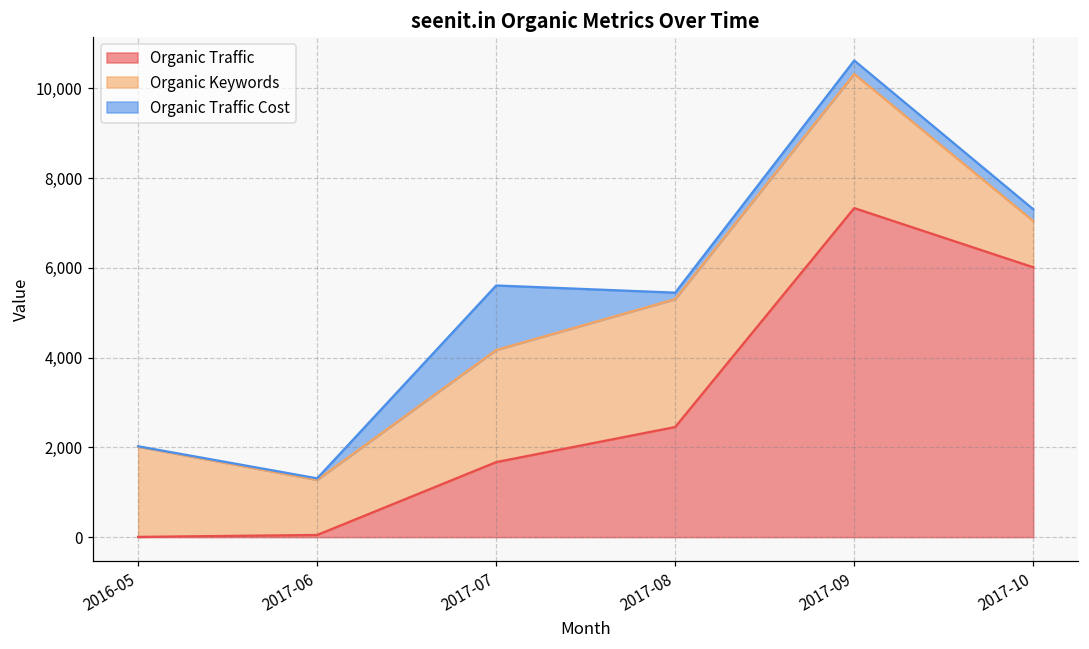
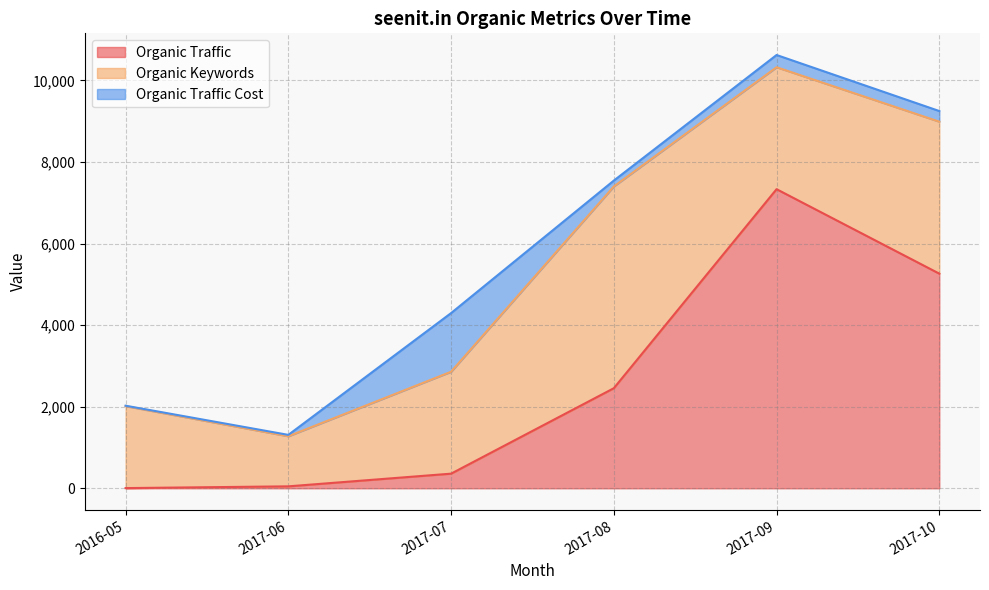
  {
    "Organic Traffic": {
      "2016-05": "0",
      "2017-06": "0",
-     "2017-07": "1,700",
+     "2017-07": "400",
      "2017-08": "2,500",
      "2017-09": "7,300",
-     "2017-10": "6,000"
+     "2017-10": "5,300"
    },
    "Organic Keywords": {
      "2017-07": "2,500",
-     "2017-08": "2,900",
+     "2017-08": "4,900",
      "2017-09": "3,000",
-     "2017-10": "1,000"
+     "2017-10": "3,700"
    },
    "Organic Traffic Cost": {
      "2017-07": "1,400",
      "2017-08": "100",
      "2017-09": "300",
      "2017-10": "300"
    }
  }
